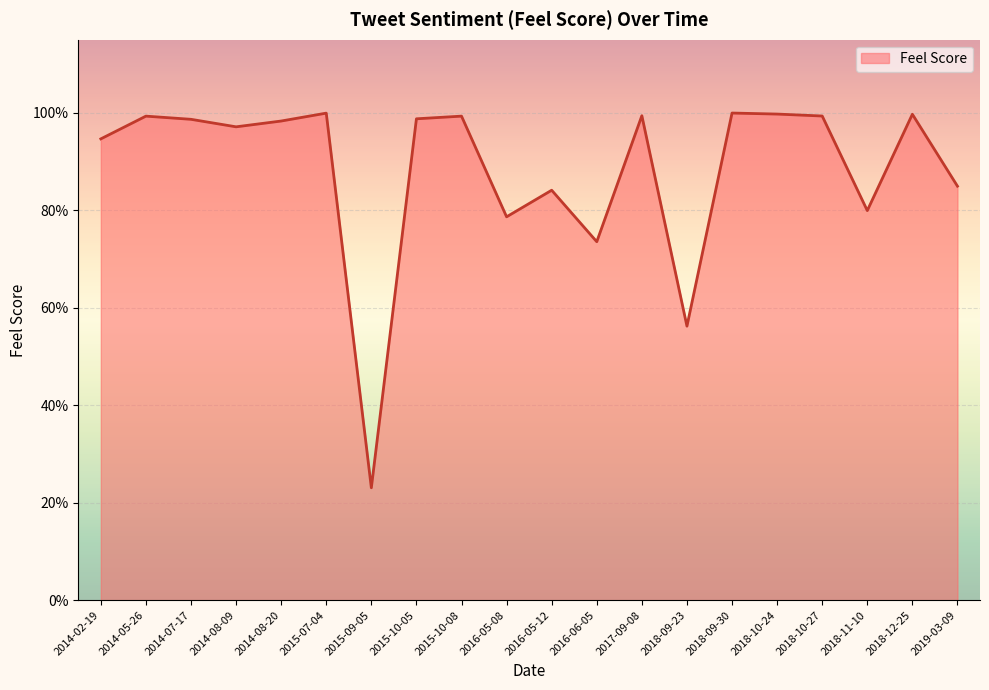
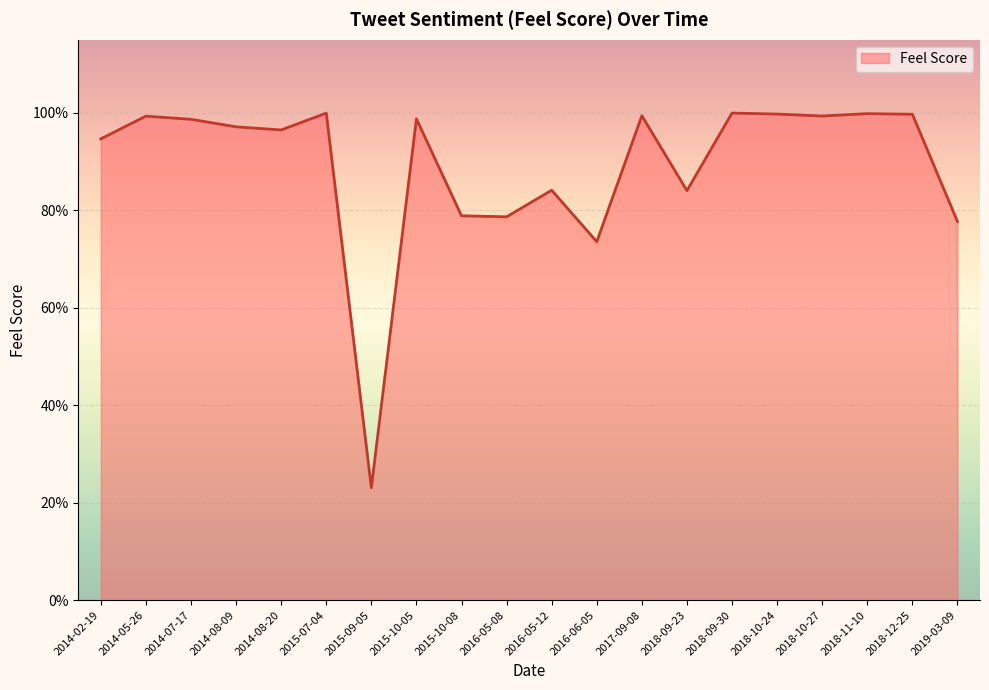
  {
    "2014-02-19": "95%",
    "2014-05-26": "99%",
    "2014-07-17": "99%",
    "2014-08-09": "97%",
-   "2014-08-20": "98%",
+   "2014-08-20": "96%",
    "2015-07-04": "100%",
    "2015-09-05": "23%",
    "2015-10-05": "99%",
-   "2015-10-08": "99%",
+   "2015-10-08": "79%",
    "2016-05-08": "79%",
    "2016-05-12": "84%",
    "2016-06-05": "74%",
    "2017-09-08": "99%",
-   "2018-09-23": "56%",
+   "2018-09-23": "84%",
    "2018-09-30": "100%",
    "2018-10-24": "100%",
    "2018-10-27": "99%",
-   "2018-11-10": "80%",
+   "2018-11-10": "100%",
    "2018-12-25": "100%",
-   "2019-03-09": "85%"
+   "2019-03-09": "78%"
  }
